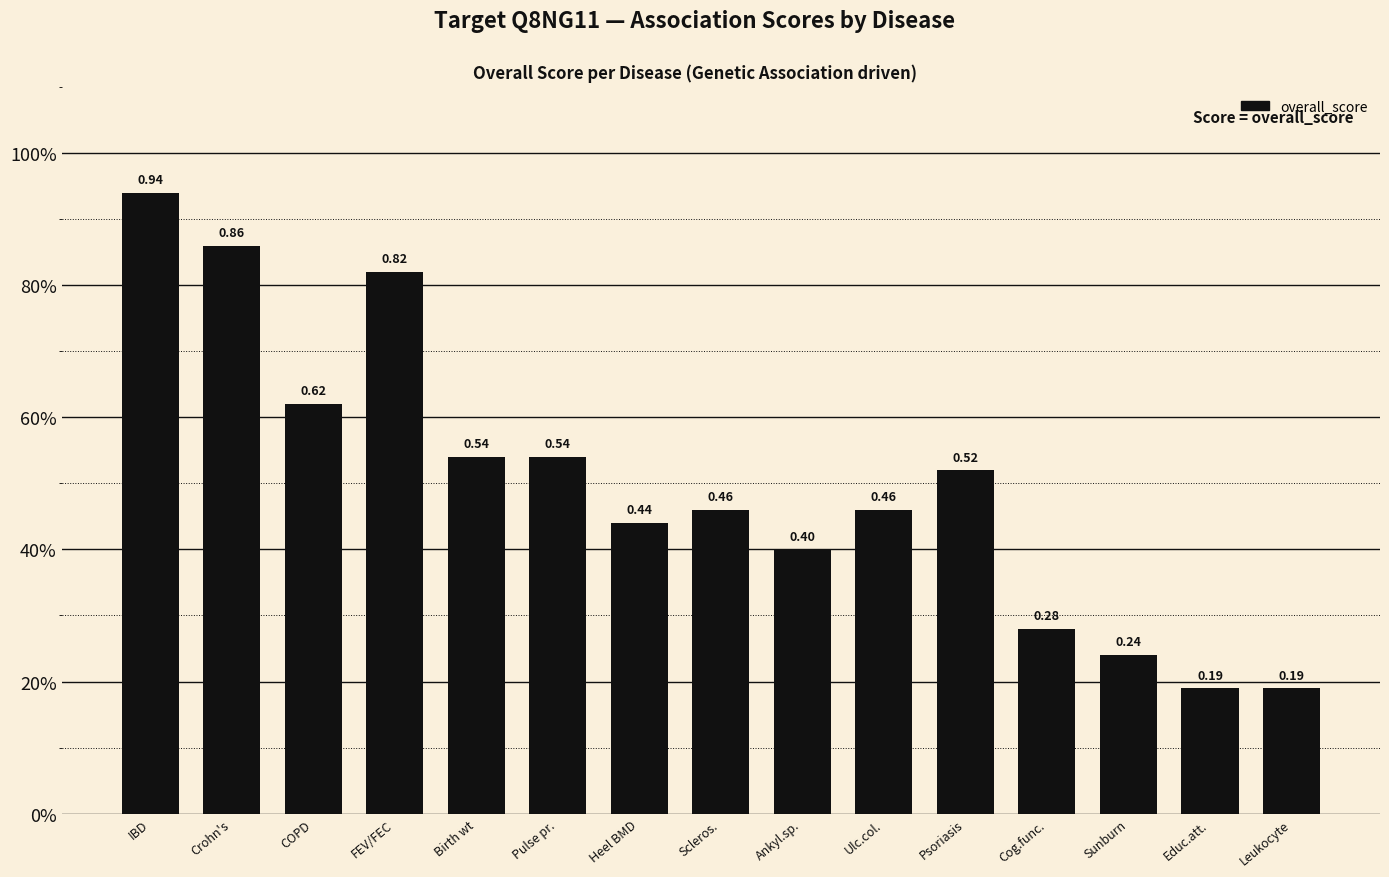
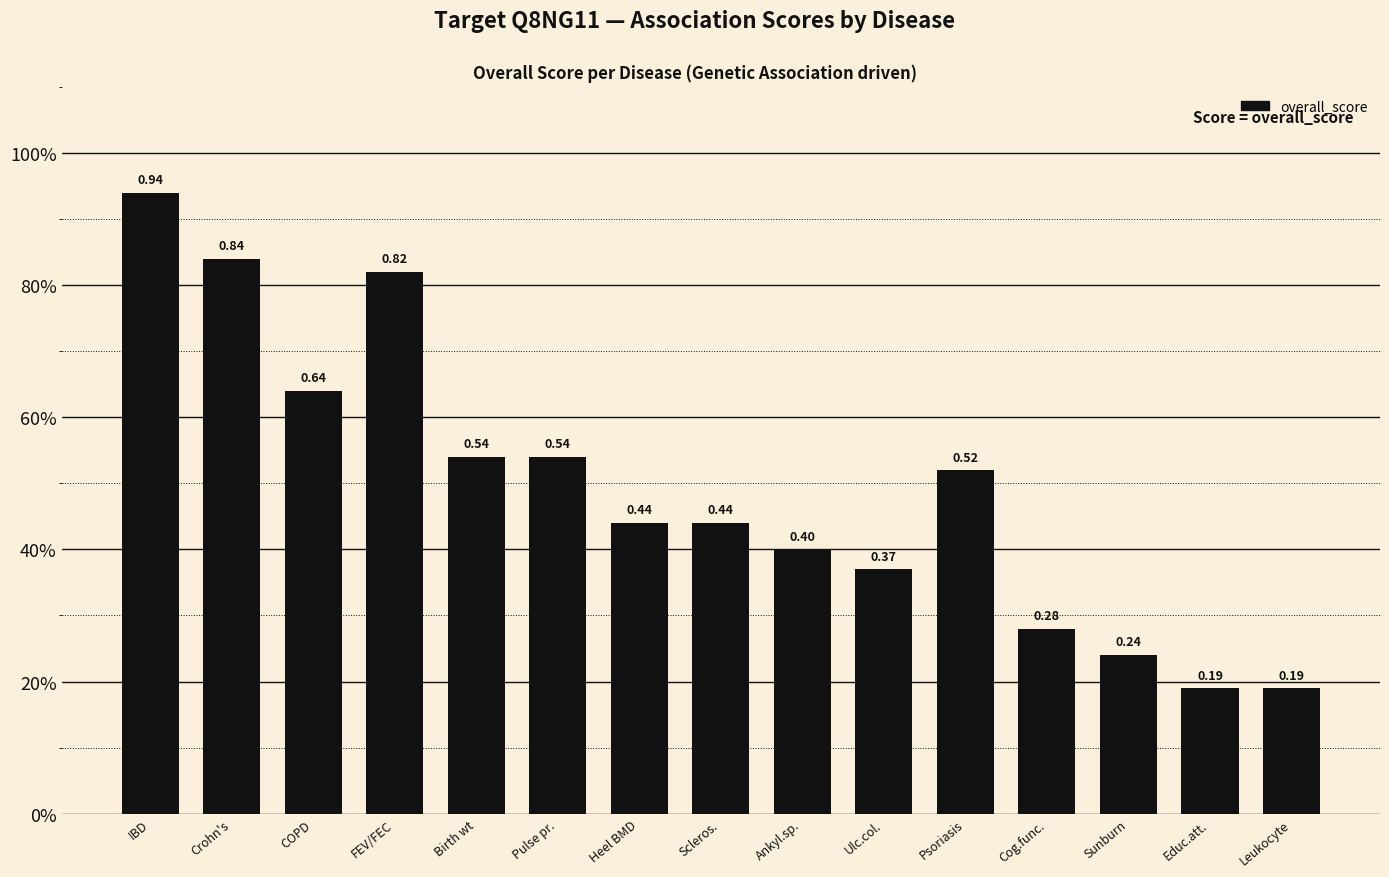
  {
    "IBD": 0.94,
-   "Crohn's": 0.86,
-   "COPD": 0.62,
+   "Crohn's": 0.84,
+   "COPD": 0.64,
    "FEV/FEC": 0.82,
    "Birth wt": 0.54,
    "Pulse pr.": 0.54,
    "Heel BMD": 0.44,
-   "Scleros.": 0.46,
+   "Scleros.": 0.44,
    "Ankyl.sp.": 0.40,
-   "Ulc.col.": 0.46,
+   "Ulc.col.": 0.37,
    "Psoriasis": 0.52,
    "Cog.func.": 0.28,
    "Sunburn": 0.24,
    "Educ.att.": 0.19,
    "Leukocyte": 0.19
  }
